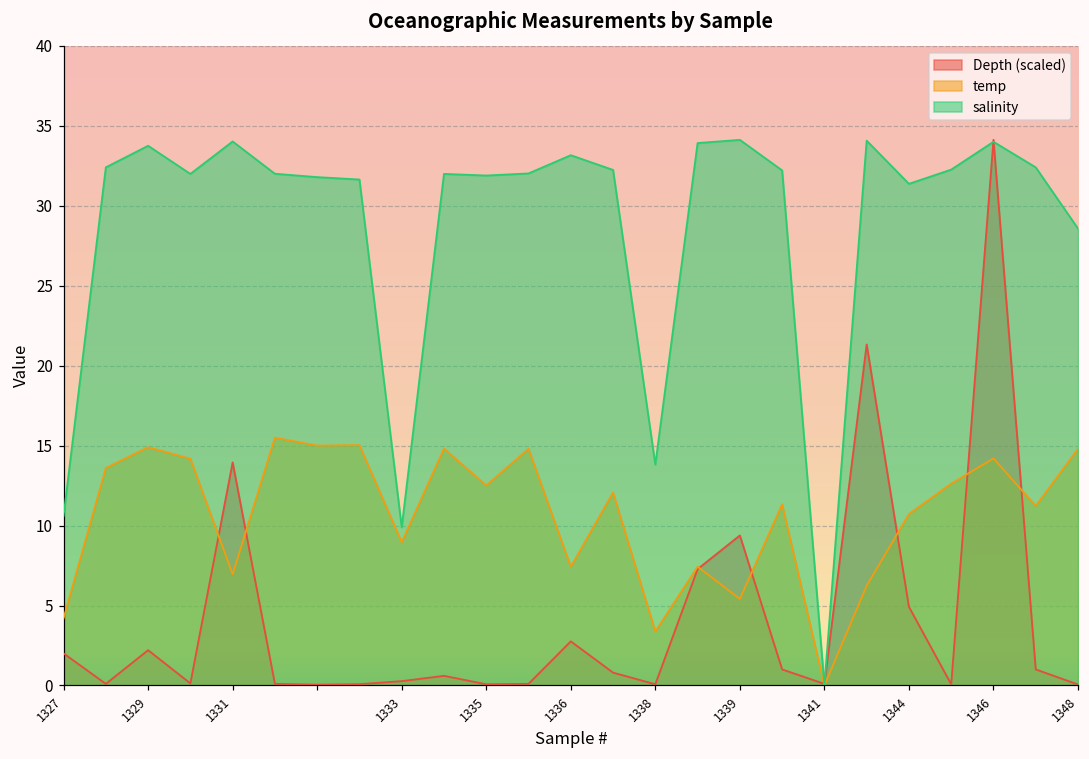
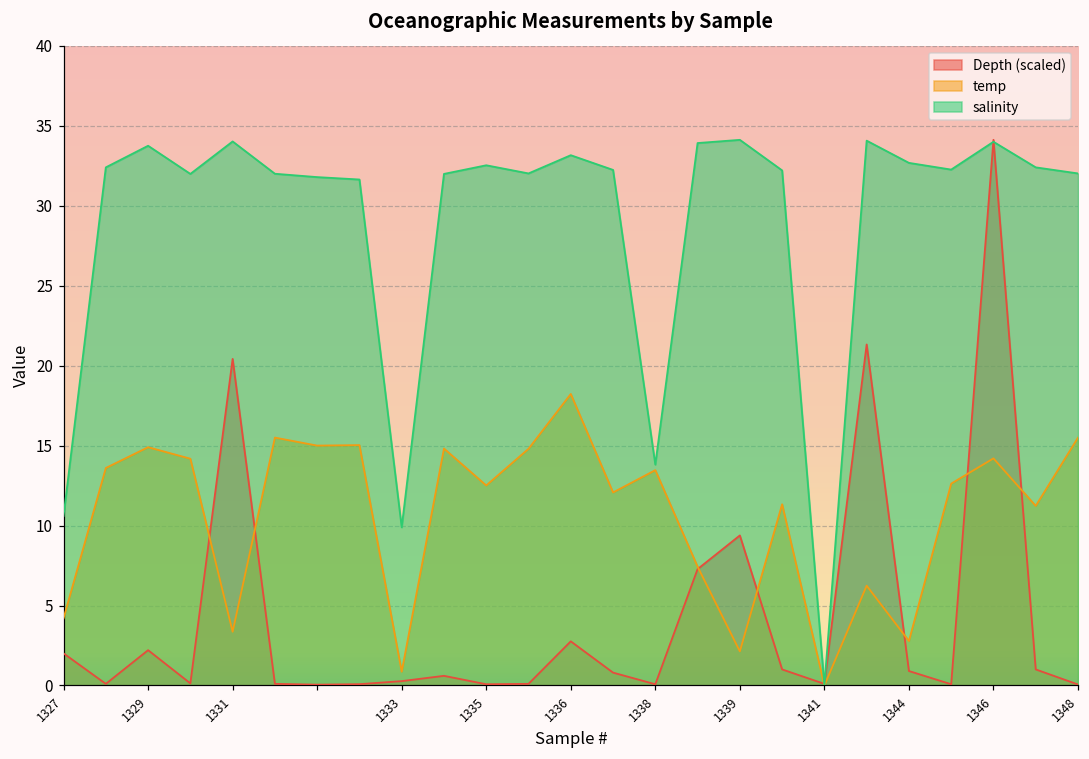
  {
    "Depth (scaled)": {
      "1327": 2.0,
      "1329": 2.2,
-     "1331": 13.9,
+     "1331": 20.4,
      "1333": 0.3,
      "1335": 0.1,
      "1336": 2.8,
      "1338": 0.1,
      "1339": 9.4,
-     "1344": 4.9,
+     "1344": 0.9,
      "1348": 0.1
    },
    "temp": {
      "1327": 4.2,
      "1329": 14.9,
-     "1331": 7.0,
-     "1333": 9.0,
+     "1331": 3.4,
+     "1333": 0.9,
      "1335": 12.5,
-     "1336": 7.4,
-     "1338": 3.4,
-     "1339": 5.4,
-     "1344": 10.7,
+     "1336": 18.2,
+     "1338": 13.5,
+     "1339": 2.1,
+     "1344": 2.8,
      "1346": 14.2,
-     "1348": 14.8
+     "1348": 15.5
    },
    "salinity": {
      "1327": 10.6,
      "1329": 33.8,
      "1331": 34.0,
      "1333": 9.9,
-     "1335": 31.9,
+     "1335": 32.5,
      "1336": 33.2,
      "1338": 13.8,
      "1339": 34.1,
-     "1344": 31.4,
-     "1348": 28.6
+     "1344": 32.7,
+     "1348": 32.0
    }
  }
